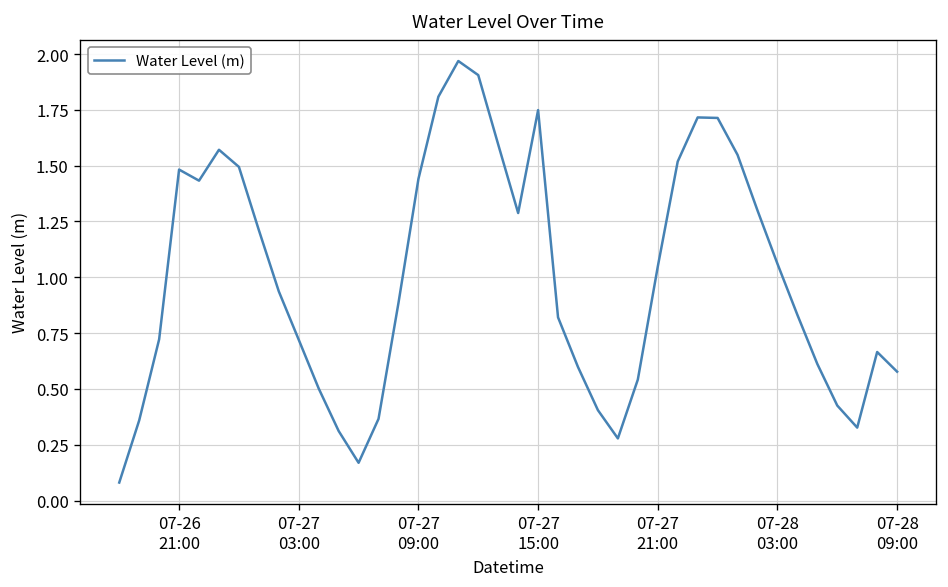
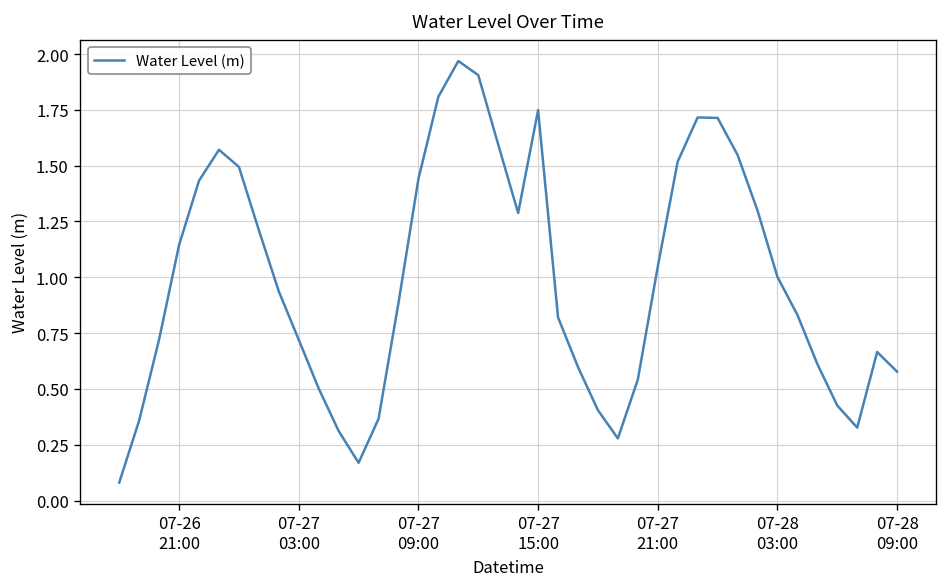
  {
-   "07-26 21:00": 1.48,
+   "07-26 21:00": 1.14,
    "07-27 03:00": 0.72,
    "07-27 09:00": 1.44,
    "07-27 15:00": 1.75,
    "07-27 21:00": 1.05,
-   "07-28 03:00": 1.06,
+   "07-28 03:00": 1.00,
    "07-28 09:00": 0.58
  }
